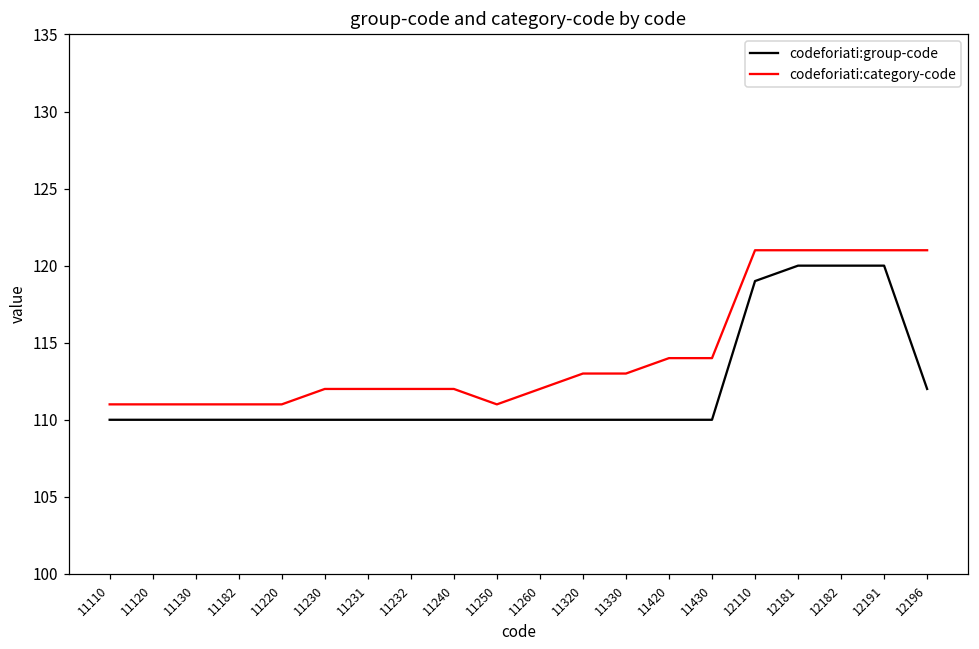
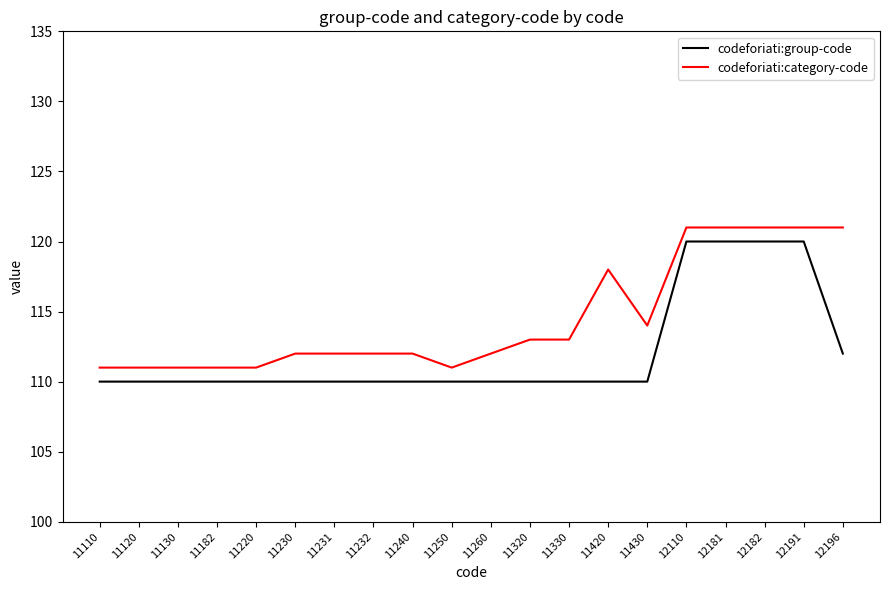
  {
    "codeforiati:group-code": {
      "11110": 110,
      "11120": 110,
      "11130": 110,
      "11182": 110,
      "11220": 110,
      "11230": 110,
      "11231": 110,
      "11232": 110,
      "11240": 110,
      "11250": 110,
      "11260": 110,
      "11320": 110,
      "11330": 110,
      "11420": 110,
      "11430": 110,
-     "12110": 119,
+     "12110": 120,
      "12181": 120,
      "12182": 120,
      "12191": 120,
      "12196": 112
    },
    "codeforiati:category-code": {
      "11110": 111,
      "11120": 111,
      "11130": 111,
      "11182": 111,
      "11220": 111,
      "11230": 112,
      "11231": 112,
      "11232": 112,
      "11240": 112,
      "11250": 111,
      "11260": 112,
      "11320": 113,
      "11330": 113,
-     "11420": 114,
+     "11420": 118,
      "11430": 114,
      "12110": 121,
      "12181": 121,
      "12182": 121,
      "12191": 121,
      "12196": 121
    }
  }
